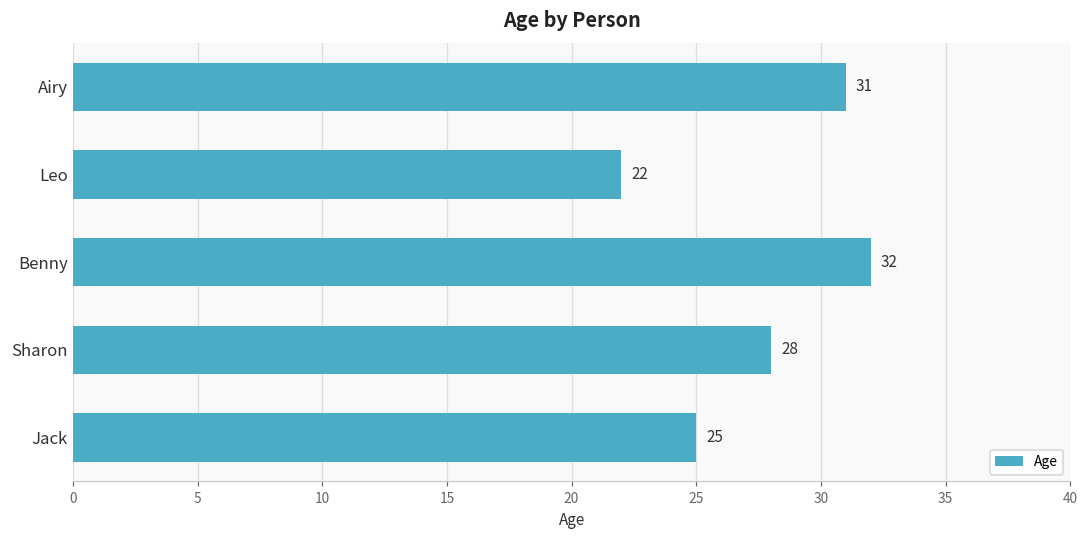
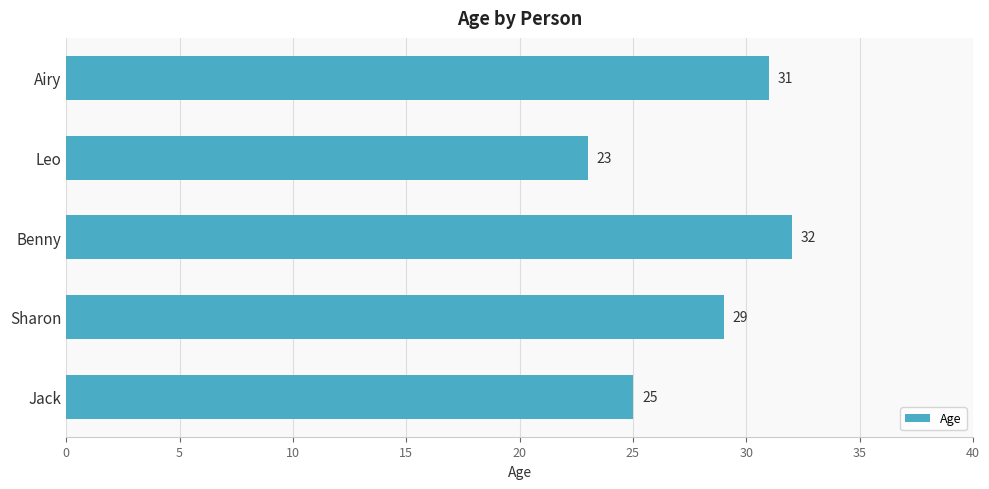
  {
    "Airy": 31,
-   "Leo": 22,
+   "Leo": 23,
    "Benny": 32,
-   "Sharon": 28,
+   "Sharon": 29,
    "Jack": 25
  }
